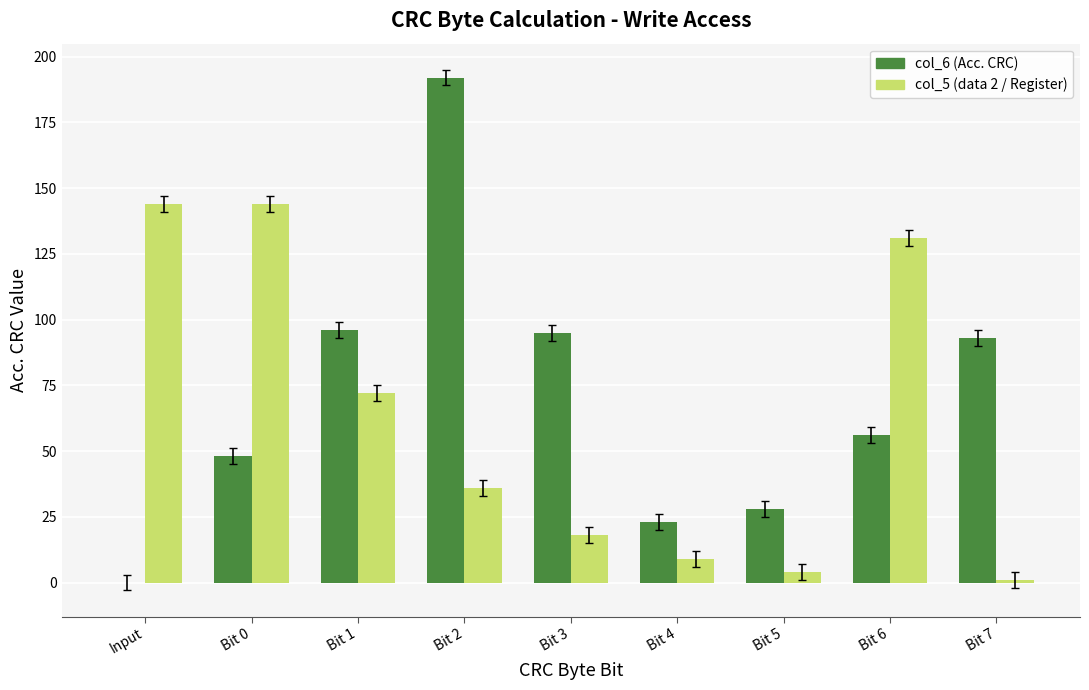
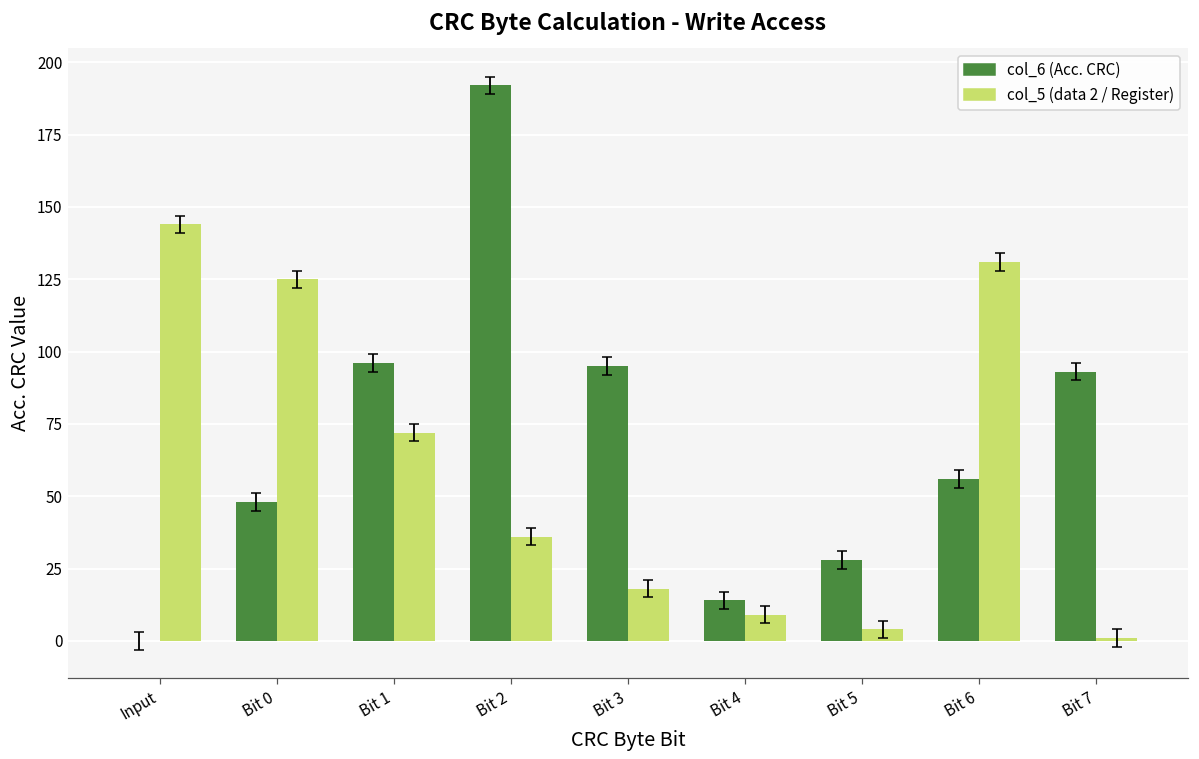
  {
    "col_6 (Acc. CRC)": {
      "Input": 0,
      "Bit 0": 48,
      "Bit 1": 96,
      "Bit 2": 192,
      "Bit 3": 95,
-     "Bit 4": 23,
+     "Bit 4": 14,
      "Bit 5": 28,
      "Bit 6": 56,
      "Bit 7": 93
    },
    "col_5 (data 2 / Register)": {
      "Input": 144,
-     "Bit 0": 144,
+     "Bit 0": 125,
      "Bit 1": 72,
      "Bit 2": 36,
      "Bit 3": 18,
      "Bit 4": 9,
      "Bit 5": 4,
      "Bit 6": 131,
      "Bit 7": 1
    }
  }
